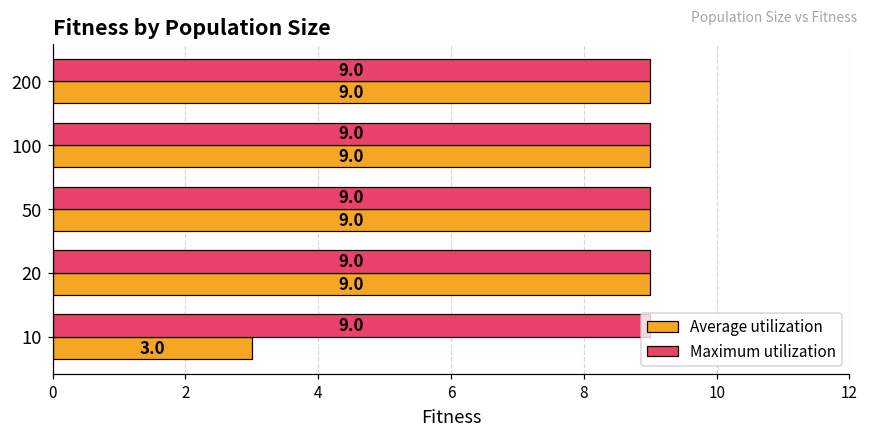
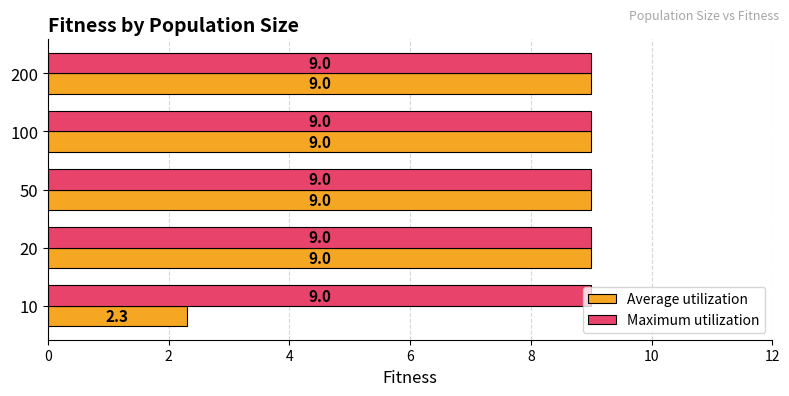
  {
    "Average utilization": {
      "200": 9.0,
      "100": 9.0,
      "50": 9.0,
      "20": 9.0,
-     "10": 3.0
+     "10": 2.3
    },
    "Maximum utilization": {
      "200": 9.0,
      "100": 9.0,
      "50": 9.0,
      "20": 9.0
    }
  }
